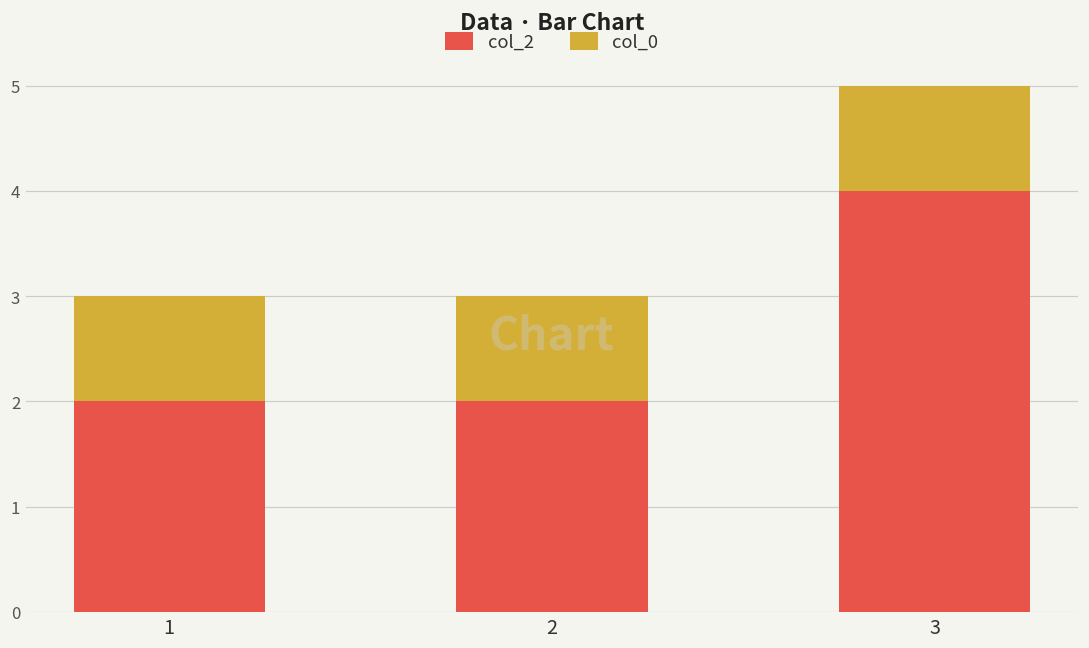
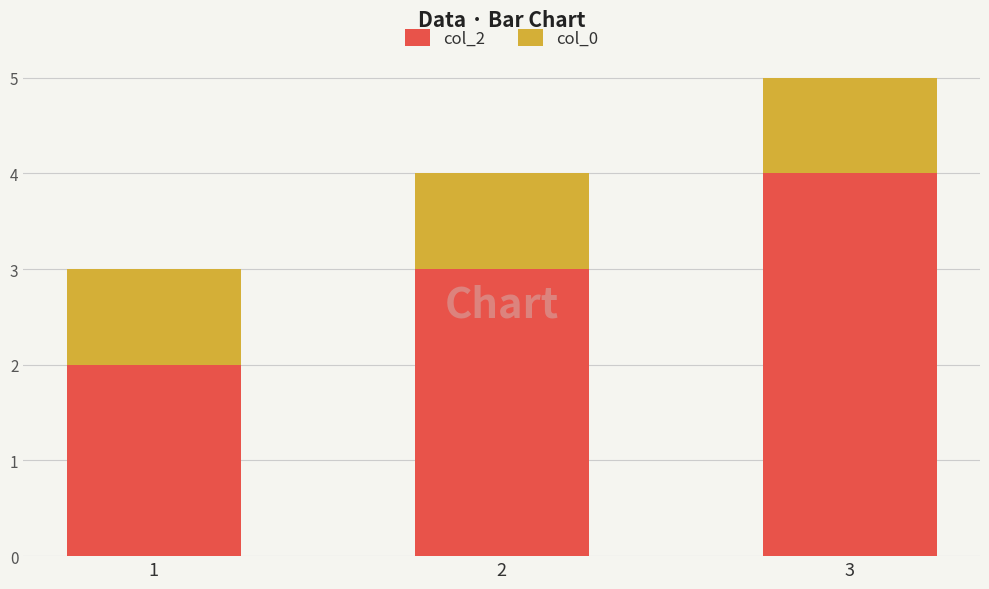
  {
    "col_2": {
      "1": 2,
-     "2": 2,
+     "2": 3,
      "3": 4
    },
    "col_0": {
      "1": 1,
      "2": 1,
      "3": 1
    }
  }
